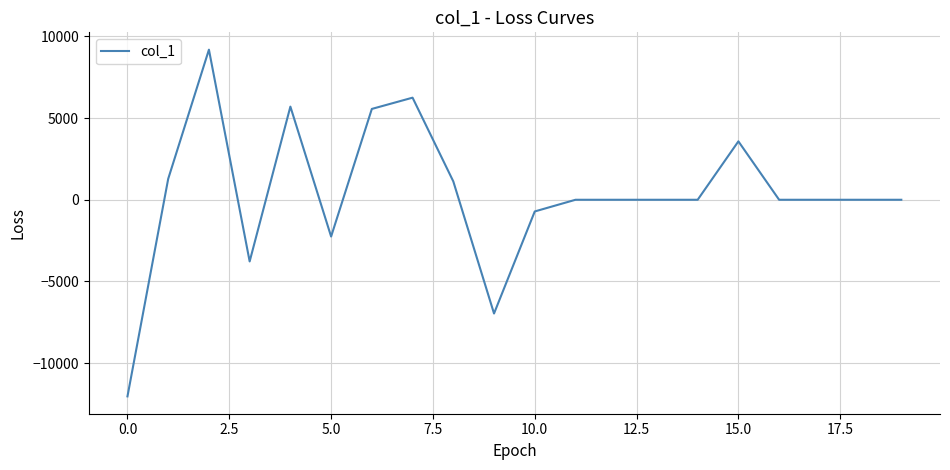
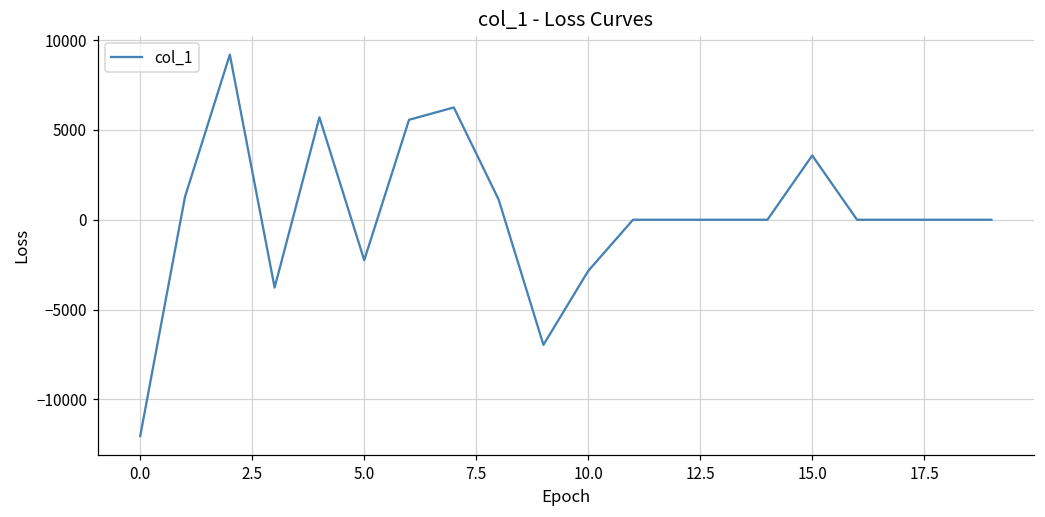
  {
    "0.0": -12000,
    "5.0": -2300,
-   "10.0": -700,
+   "10.0": -2800,
    "15.0": 3600
  }
